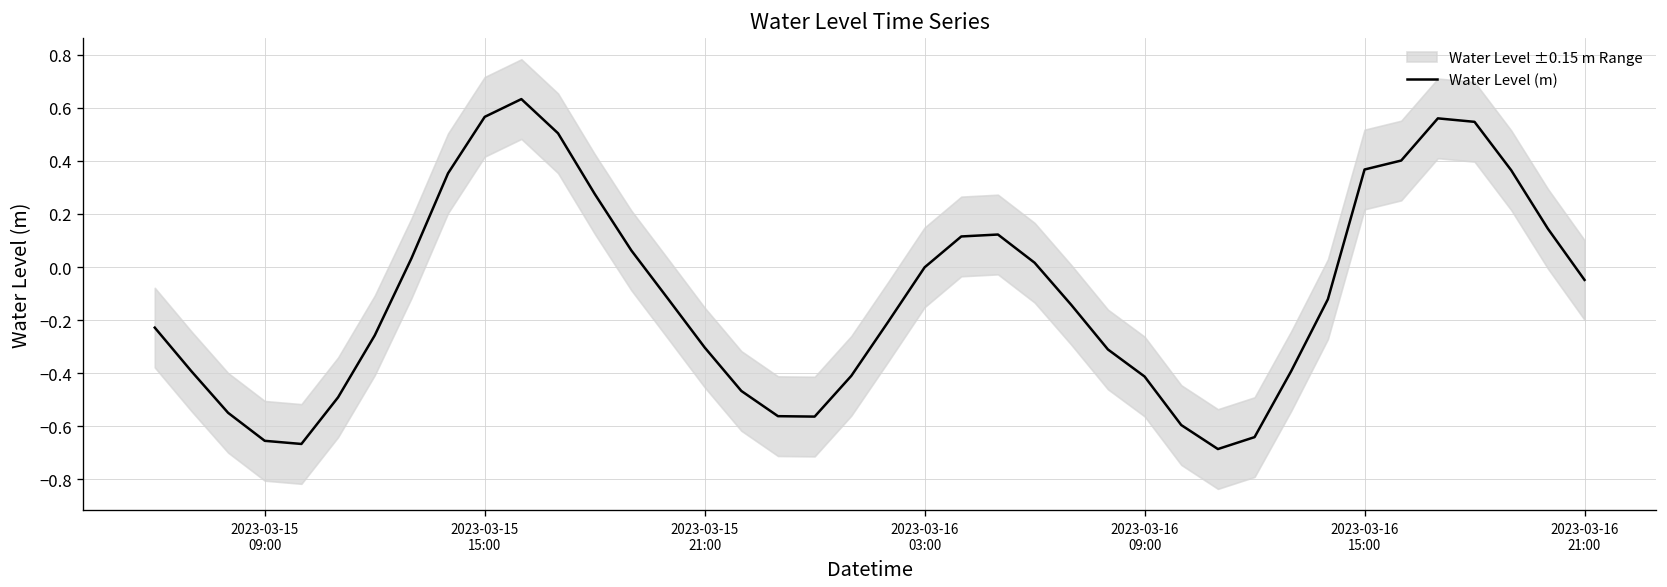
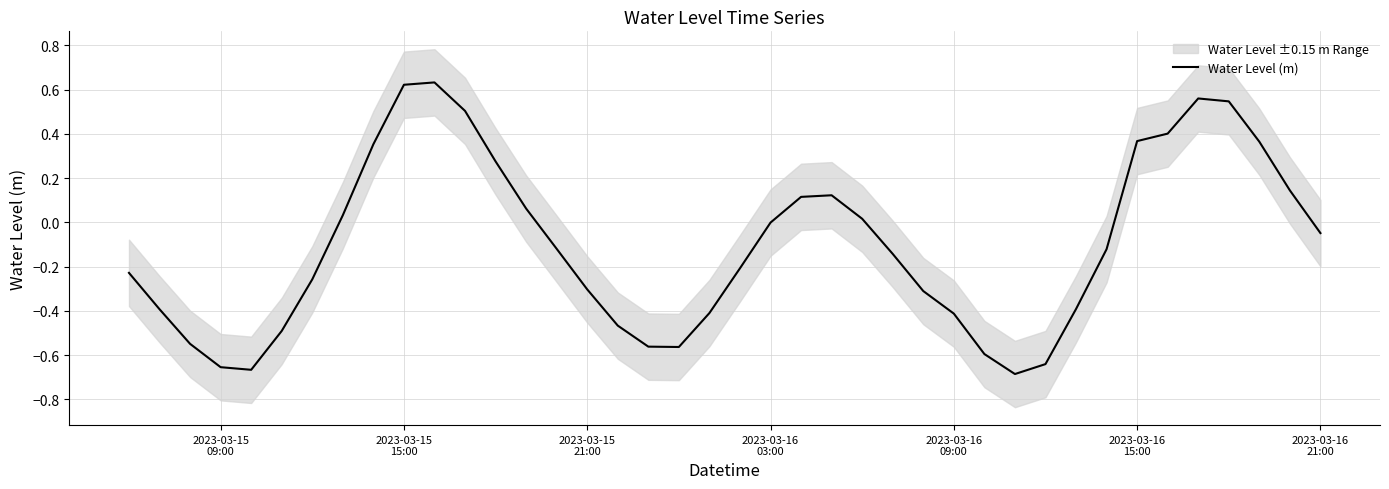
  {
    "Water Level (m)": {
      "2023-03-15 09:00": -0.65,
-     "2023-03-15 15:00": 0.57,
+     "2023-03-15 15:00": 0.62,
      "2023-03-15 21:00": -0.30,
      "2023-03-16 03:00": 0.00,
      "2023-03-16 09:00": -0.41,
      "2023-03-16 15:00": 0.37,
      "2023-03-16 21:00": -0.05
    }
  }
